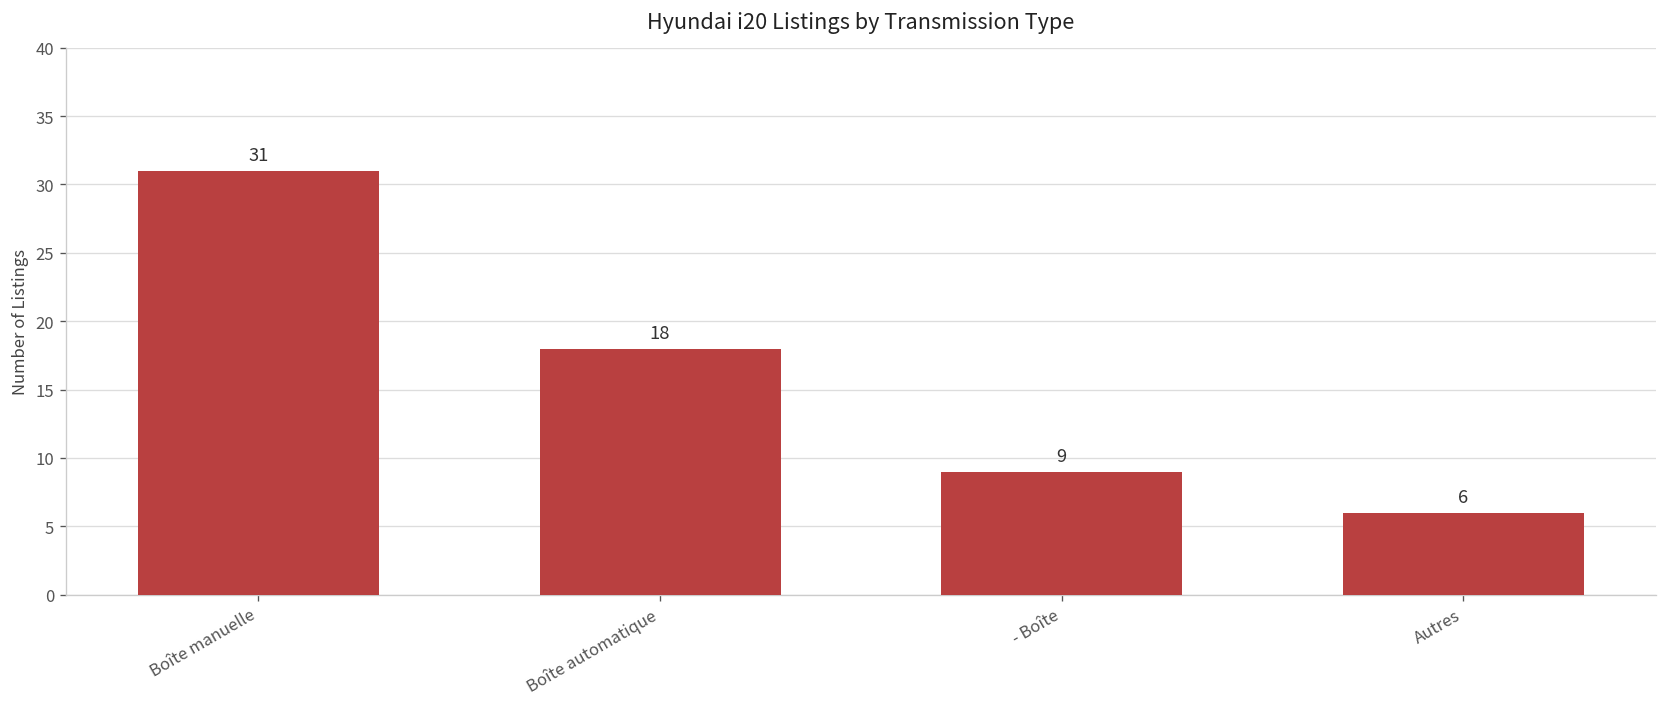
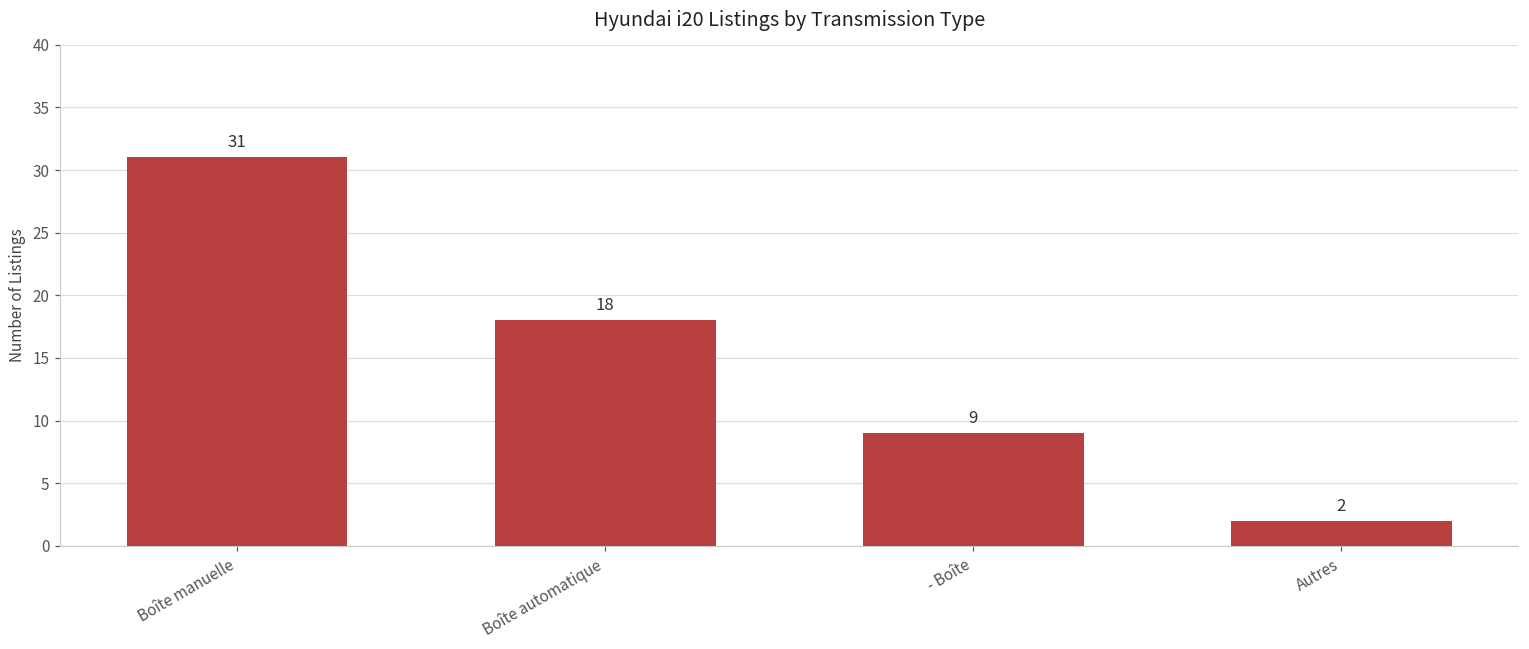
  {
    "Boîte manuelle": 31,
    "Boîte automatique": 18,
    "- Boîte": 9,
-   "Autres": 6
+   "Autres": 2
  }
